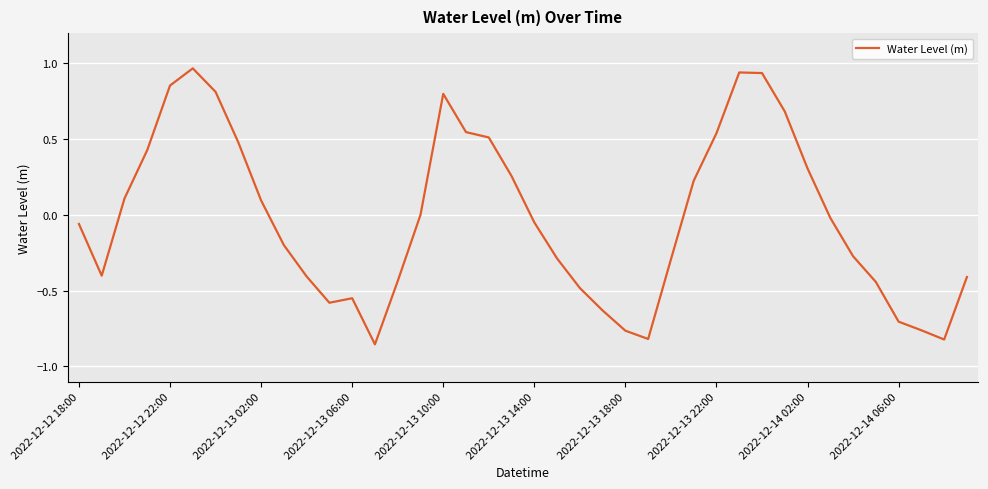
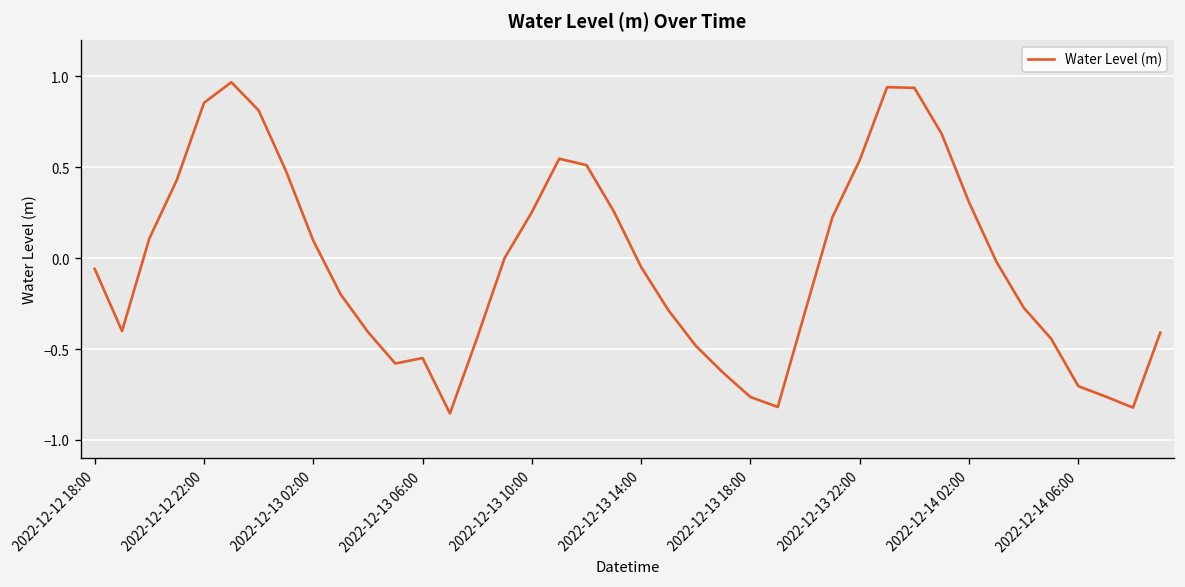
  {
    "2022-12-12 18:00": -0.06,
    "2022-12-12 22:00": 0.85,
    "2022-12-13 02:00": 0.10,
    "2022-12-13 06:00": -0.55,
-   "2022-12-13 10:00": 0.80,
+   "2022-12-13 10:00": 0.25,
    "2022-12-13 14:00": -0.05,
    "2022-12-13 18:00": -0.76,
    "2022-12-13 22:00": 0.54,
    "2022-12-14 02:00": 0.31,
    "2022-12-14 06:00": -0.70
  }
